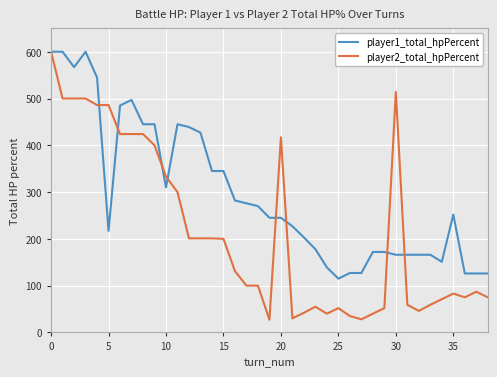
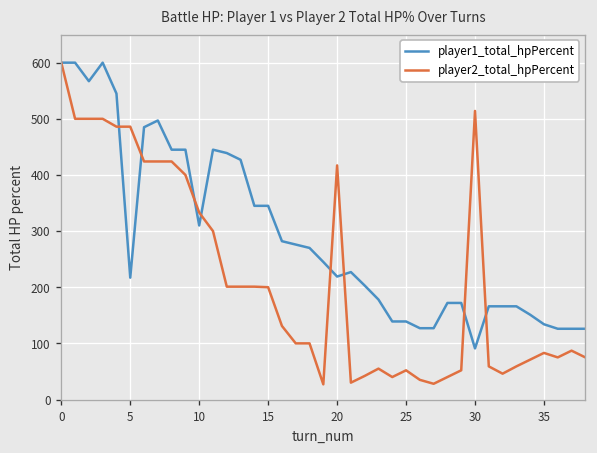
  {
    "player1_total_hpPercent": {
      "5": 220,
      "10": 310,
      "15": 350,
-     "20": 250,
-     "25": 120,
-     "30": 170,
-     "35": 250
+     "20": 220,
+     "25": 140,
+     "30": 90,
+     "35": 130
    },
    "player2_total_hpPercent": {
      "5": 490,
      "10": 330,
      "15": 200,
      "20": 420,
      "25": 50,
      "30": 510,
      "35": 80
    }
  }
